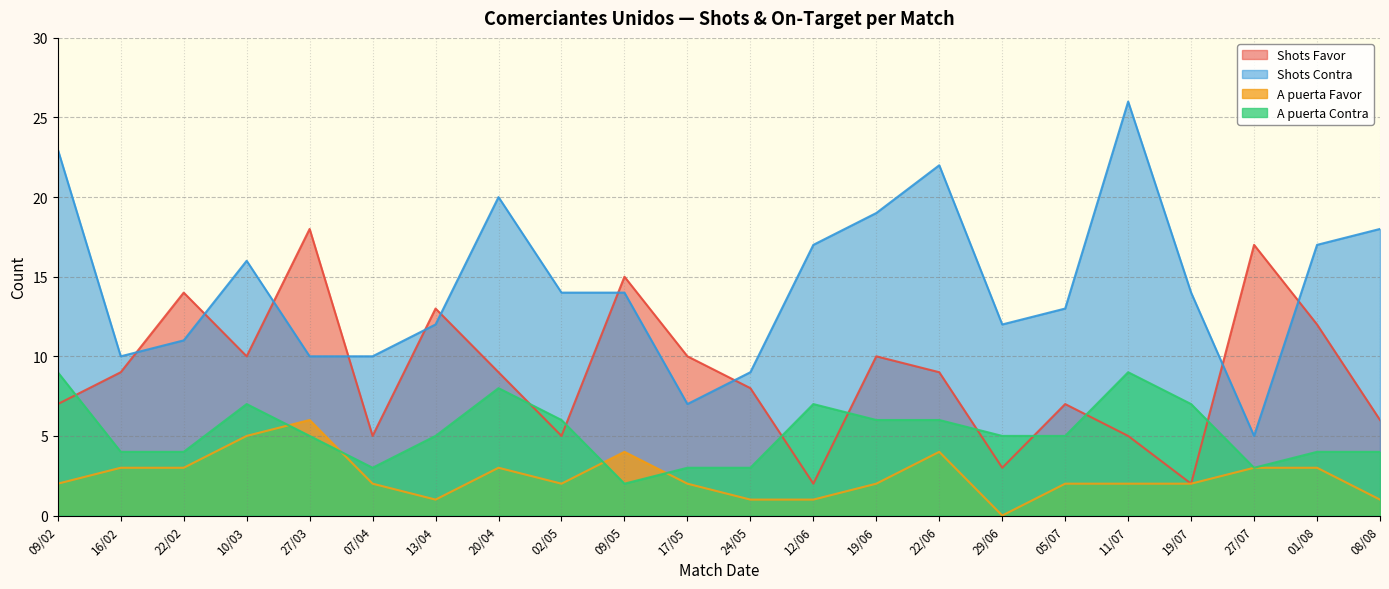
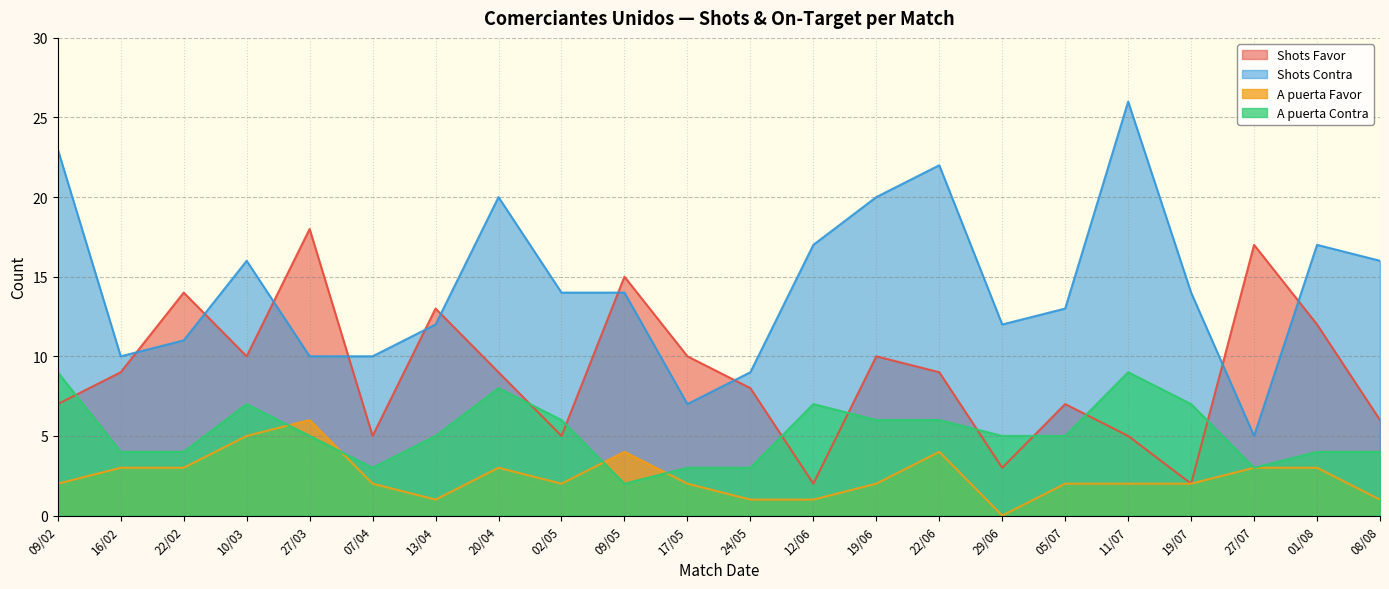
  {
    "Shots Favor": {
      "09/02": 7,
      "16/02": 9,
      "22/02": 14,
      "10/03": 10,
      "27/03": 18,
      "07/04": 5,
      "13/04": 13,
      "20/04": 9,
      "02/05": 5,
      "09/05": 15,
      "17/05": 10,
      "24/05": 8,
      "12/06": 2,
      "19/06": 10,
      "22/06": 9,
      "29/06": 3,
      "05/07": 7,
      "11/07": 5,
      "27/07": 17,
      "01/08": 12,
      "08/08": 6
    },
    "Shots Contra": {
      "09/02": 23,
      "16/02": 10,
      "22/02": 11,
      "10/03": 16,
      "27/03": 10,
      "07/04": 10,
      "13/04": 12,
      "20/04": 20,
      "02/05": 14,
      "09/05": 14,
      "17/05": 7,
      "24/05": 9,
      "12/06": 17,
-     "19/06": 19,
+     "19/06": 20,
      "22/06": 22,
      "29/06": 12,
      "05/07": 13,
      "11/07": 26,
      "19/07": 14,
      "27/07": 5,
      "01/08": 17,
-     "08/08": 18
+     "08/08": 16
    },
    "A puerta Favor": {
      "09/02": 2,
      "16/02": 3,
      "22/02": 3,
      "10/03": 5,
      "27/03": 6,
      "07/04": 2,
      "13/04": 1,
      "20/04": 3,
      "02/05": 2,
      "09/05": 4,
      "17/05": 2,
      "24/05": 1,
      "12/06": 1,
      "19/06": 2,
      "22/06": 4,
      "29/06": 0,
      "05/07": 2,
      "11/07": 2,
      "01/08": 3,
      "08/08": 1
    },
    "A puerta Contra": {
      "09/02": 9,
      "16/02": 4,
      "22/02": 4,
      "10/03": 7,
      "27/03": 5,
      "07/04": 3,
      "13/04": 5,
      "20/04": 8,
      "02/05": 6,
      "09/05": 2,
      "17/05": 3,
      "24/05": 3,
      "12/06": 7,
      "19/06": 6,
      "22/06": 6,
      "29/06": 5,
      "05/07": 5,
      "11/07": 9,
      "19/07": 7,
      "01/08": 4,
      "08/08": 4
    }
  }
